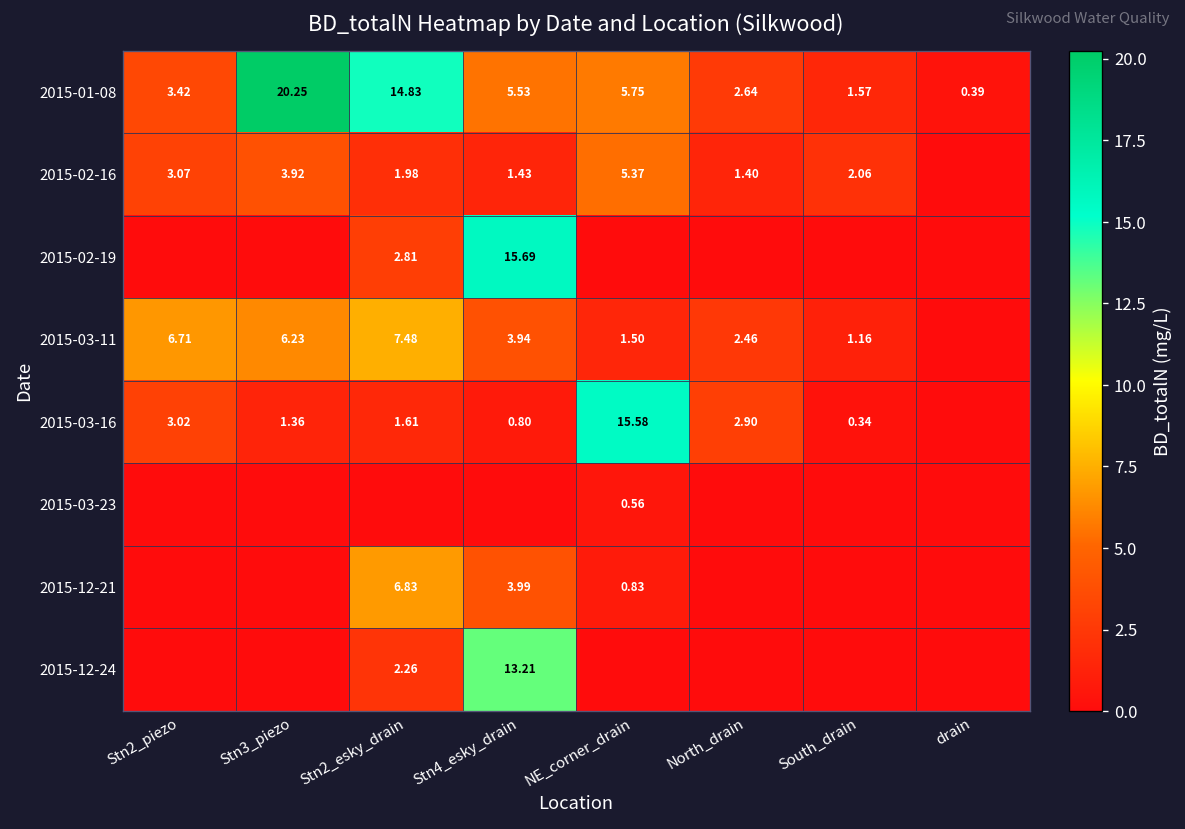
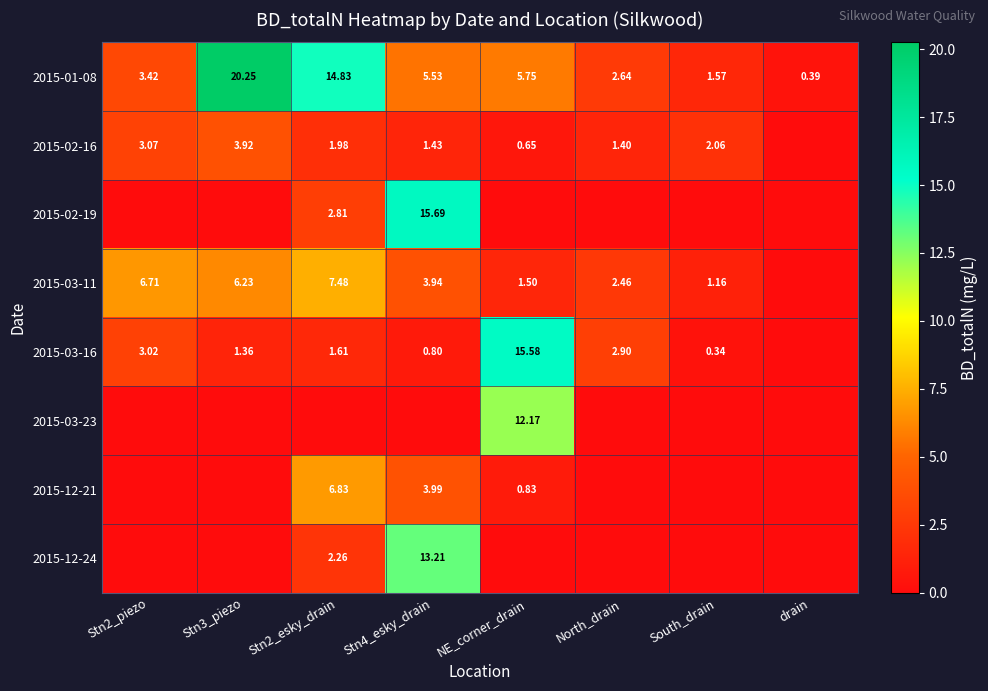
  {
    "2015-01-08": {
      "Stn2_piezo": 3.42,
      "Stn3_piezo": 20.25,
      "Stn2_esky_drain": 14.83,
      "Stn4_esky_drain": 5.53,
      "NE_corner_drain": 5.75,
      "North_drain": 2.64,
      "South_drain": 1.57,
      "drain": 0.39
    },
    "2015-02-16": {
      "Stn2_piezo": 3.07,
      "Stn3_piezo": 3.92,
      "Stn2_esky_drain": 1.98,
      "Stn4_esky_drain": 1.43,
-     "NE_corner_drain": 5.37,
+     "NE_corner_drain": 0.65,
      "North_drain": 1.40,
      "South_drain": 2.06
    },
    "2015-02-19": {
      "Stn2_esky_drain": 2.81,
      "Stn4_esky_drain": 15.69
    },
    "2015-03-11": {
      "Stn2_piezo": 6.71,
      "Stn3_piezo": 6.23,
      "Stn2_esky_drain": 7.48,
      "Stn4_esky_drain": 3.94,
      "NE_corner_drain": 1.50,
      "North_drain": 2.46,
      "South_drain": 1.16
    },
    "2015-03-16": {
      "Stn2_piezo": 3.02,
      "Stn3_piezo": 1.36,
      "Stn2_esky_drain": 1.61,
      "Stn4_esky_drain": 0.80,
      "NE_corner_drain": 15.58,
      "North_drain": 2.90,
      "South_drain": 0.34
    },
    "2015-03-23": {
-     "NE_corner_drain": 0.56
+     "NE_corner_drain": 12.17
    },
    "2015-12-21": {
      "Stn2_esky_drain": 6.83,
      "Stn4_esky_drain": 3.99,
      "NE_corner_drain": 0.83
    },
    "2015-12-24": {
      "Stn2_esky_drain": 2.26,
      "Stn4_esky_drain": 13.21
    }
  }
